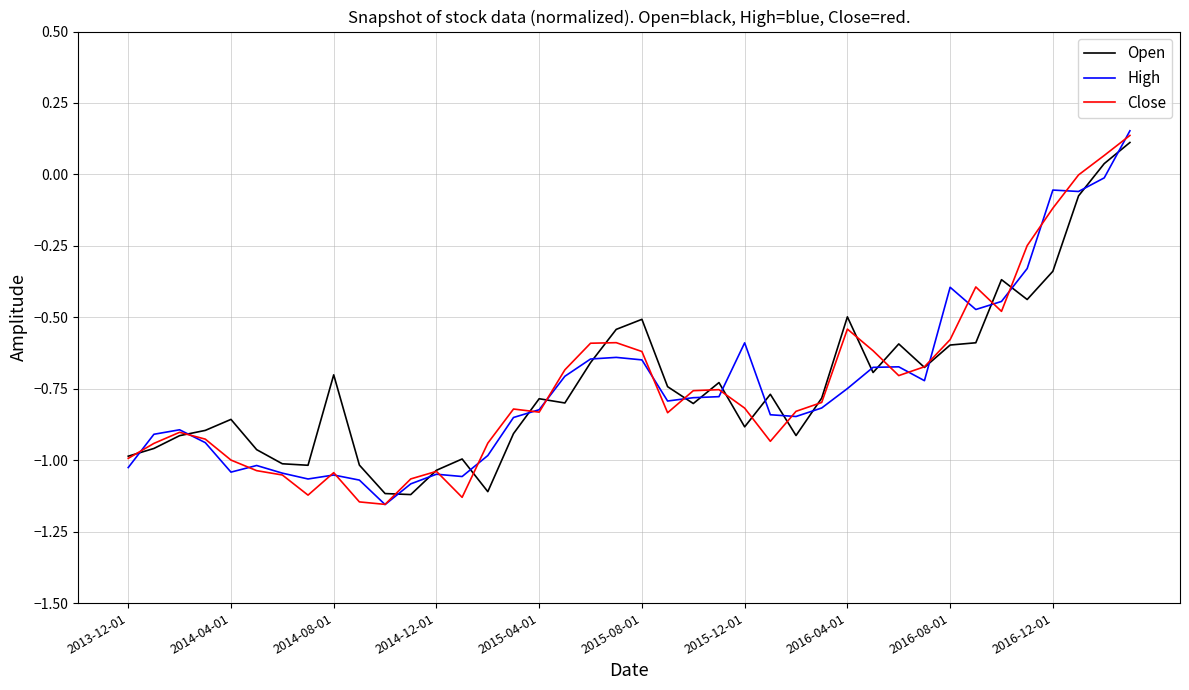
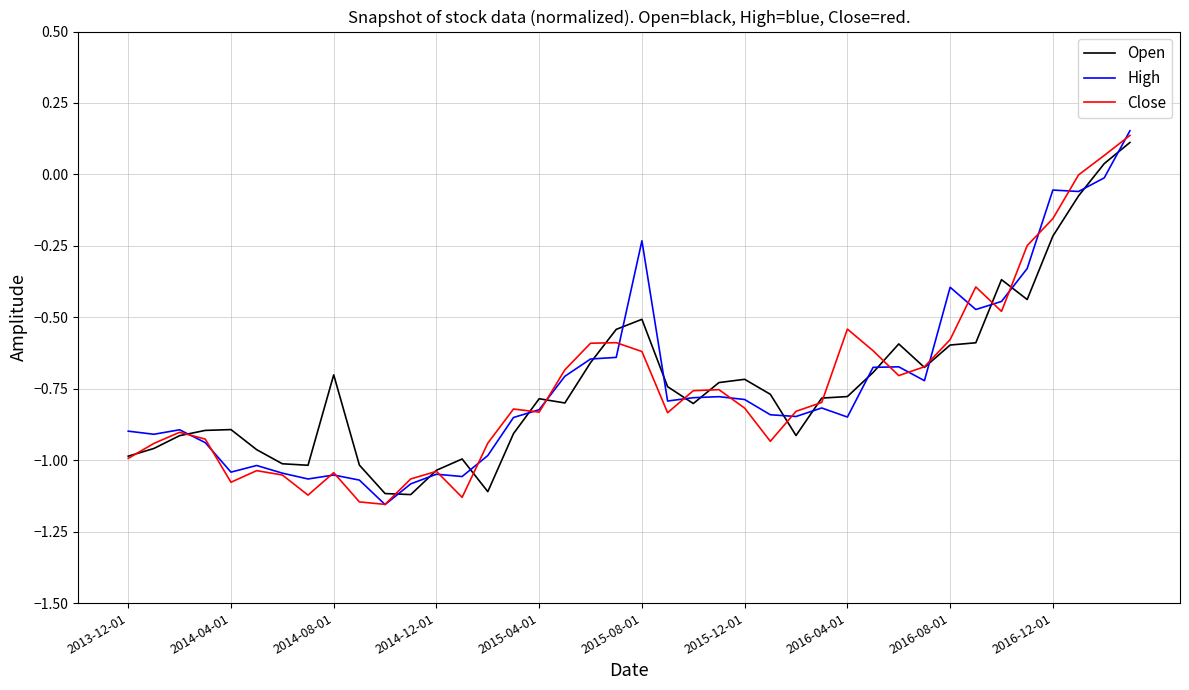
  {
    "Open": {
-     "2014-04-01": -0.86,
+     "2014-04-01": -0.89,
      "2014-08-01": -0.70,
      "2015-04-01": -0.78,
      "2015-08-01": -0.51,
-     "2015-12-01": -0.88,
-     "2016-04-01": -0.50,
+     "2015-12-01": -0.72,
+     "2016-04-01": -0.78,
      "2016-08-01": -0.60,
-     "2016-12-01": -0.34
+     "2016-12-01": -0.22
    },
    "High": {
-     "2013-12-01": -1.03,
+     "2013-12-01": -0.90,
      "2014-04-01": -1.04,
      "2014-12-01": -1.05,
-     "2015-08-01": -0.65,
-     "2015-12-01": -0.59,
-     "2016-04-01": -0.75,
+     "2015-08-01": -0.23,
+     "2015-12-01": -0.79,
+     "2016-04-01": -0.85,
      "2016-08-01": -0.39,
      "2016-12-01": -0.05
    },
    "Close": {
-     "2014-04-01": -1.00,
+     "2014-04-01": -1.08,
      "2015-08-01": -0.62,
      "2015-12-01": -0.82,
      "2016-04-01": -0.54,
      "2016-08-01": -0.58,
-     "2016-12-01": -0.12
+     "2016-12-01": -0.15
    }
  }
